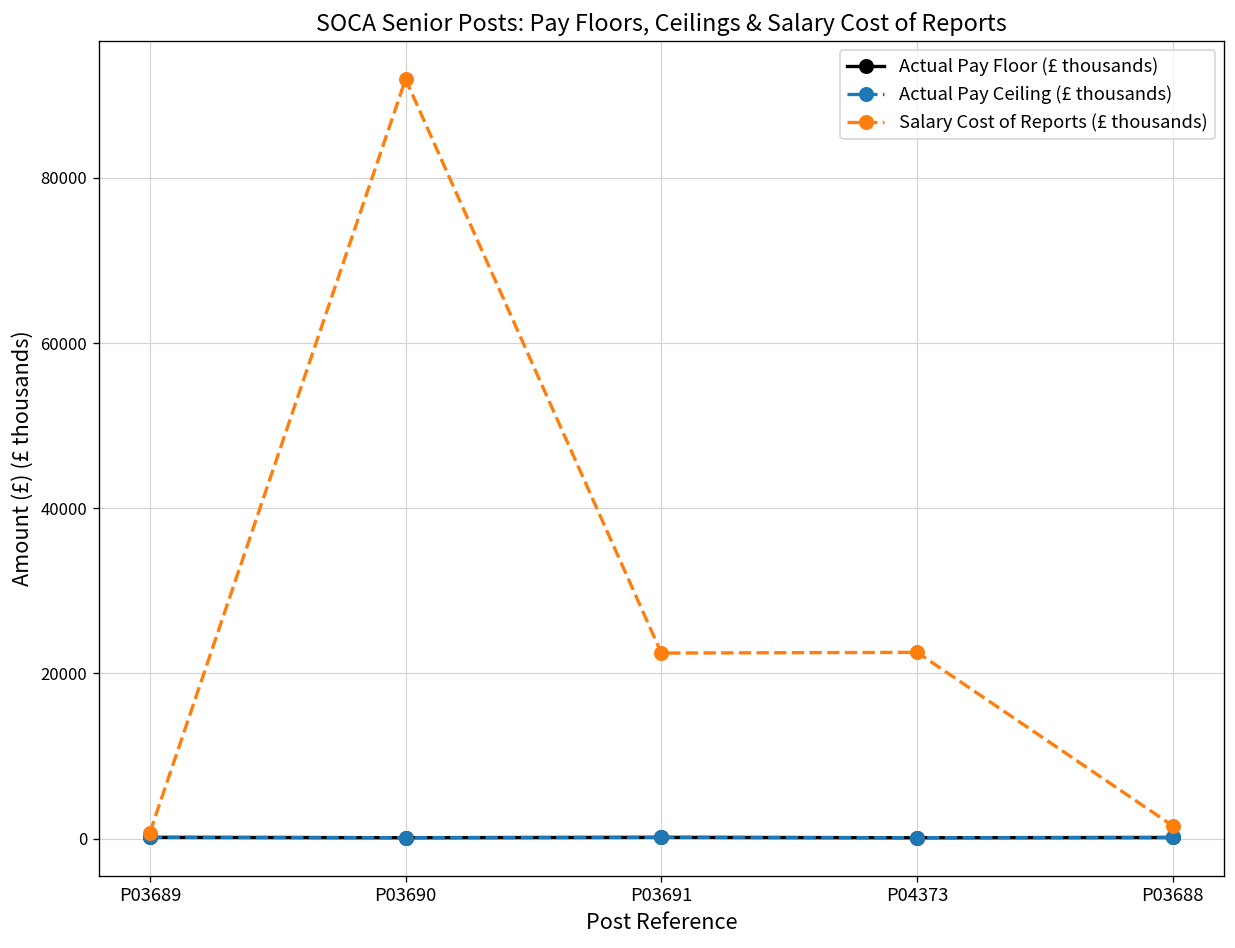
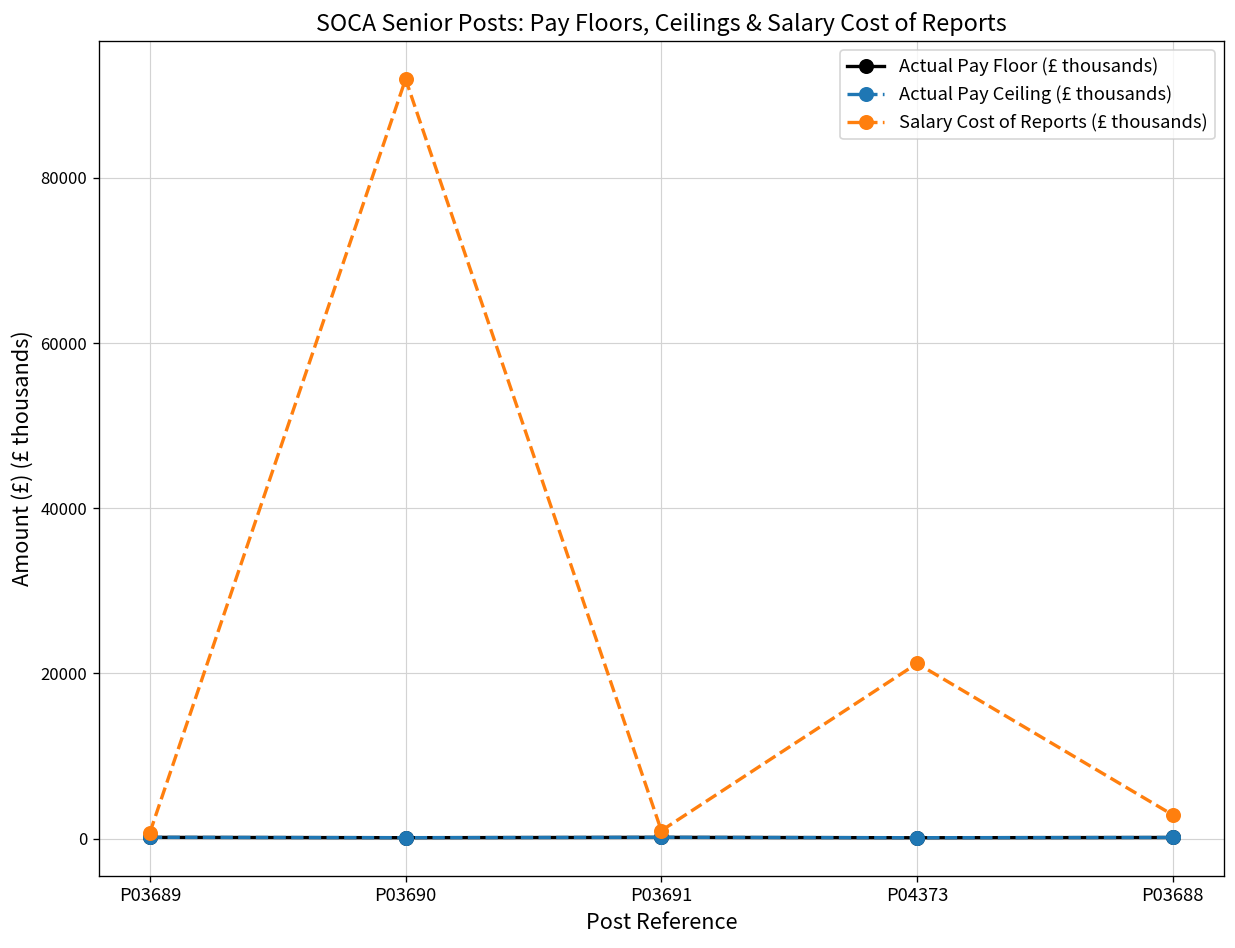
  {
    "Actual Pay Ceiling (£ thousands)": {
      "P03689": 0,
      "P03690": 0,
      "P03691": 0,
      "P04373": 0,
      "P03688": 0
    },
    "Salary Cost of Reports (£ thousands)": {
      "P03689": 1000,
      "P03690": 92000,
-     "P03691": 22000,
-     "P04373": 23000,
-     "P03688": 2000
+     "P03691": 1000,
+     "P04373": 21000,
+     "P03688": 3000
    }
  }
